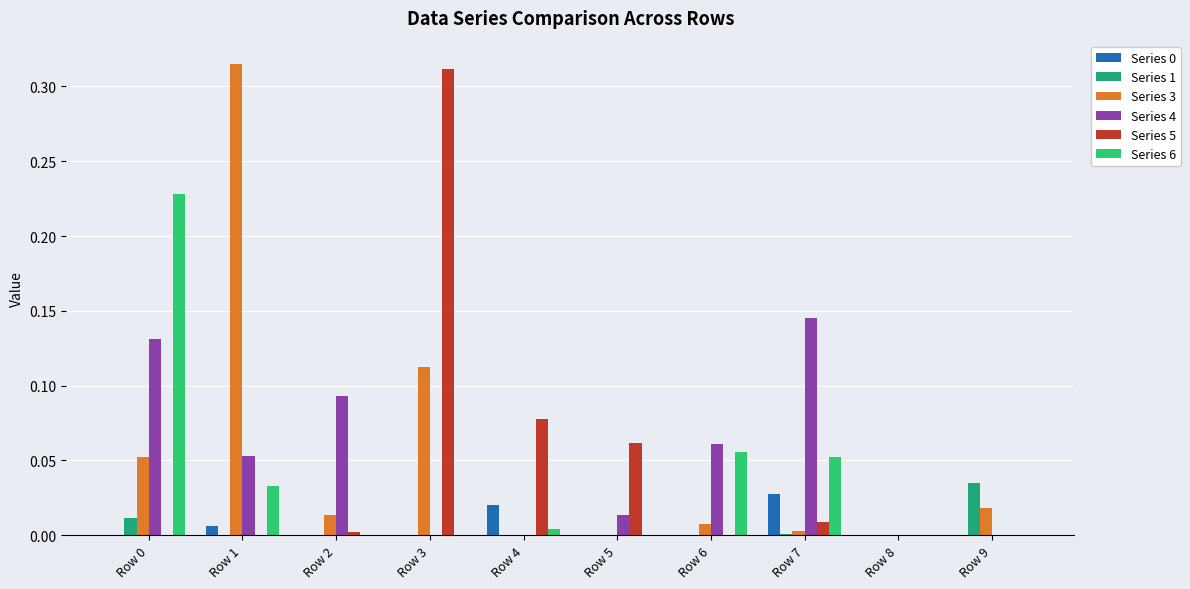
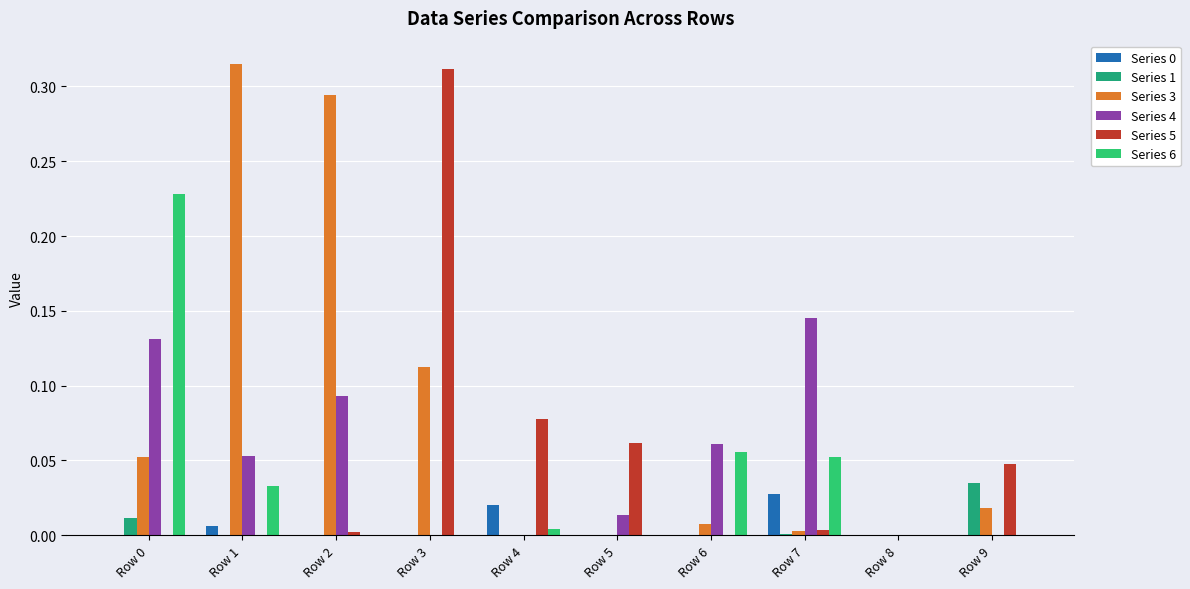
  {
    "Series 0": {
      "Row 1": 0.006,
      "Row 4": 0.020,
      "Row 7": 0.027
    },
    "Series 3": {
      "Row 0": 0.053,
      "Row 1": 0.315,
-     "Row 2": 0.013,
+     "Row 2": 0.294,
      "Row 3": 0.112,
      "Row 6": 0.007,
      "Row 7": 0.003,
      "Row 9": 0.019
    },
    "Series 4": {
      "Row 0": 0.131,
      "Row 1": 0.053,
      "Row 2": 0.093,
      "Row 5": 0.014,
      "Row 6": 0.061,
      "Row 7": 0.145
    },
    "Series 5": {
      "Row 2": 0.002,
      "Row 3": 0.312,
      "Row 4": 0.078,
      "Row 5": 0.062,
-     "Row 7": 0.009,
-     "Row 9": 0.000
+     "Row 7": 0.003,
+     "Row 9": 0.048
    }
  }
